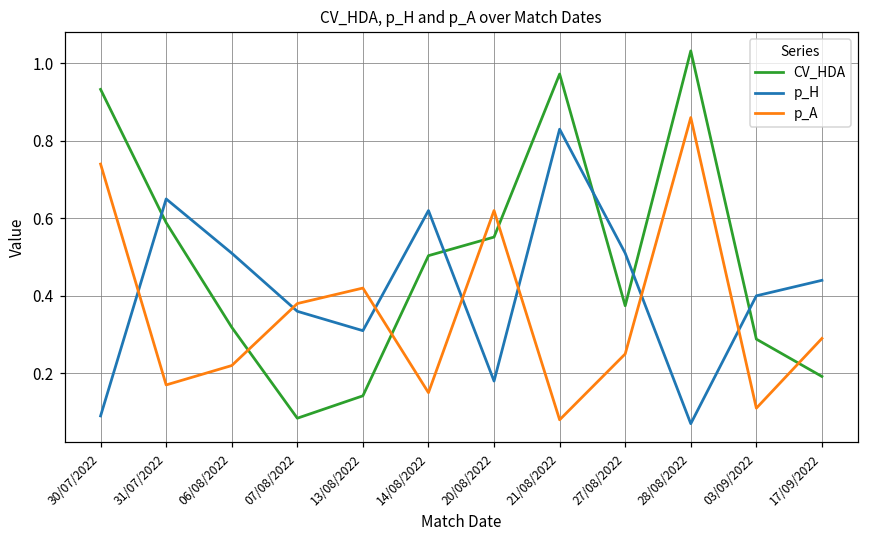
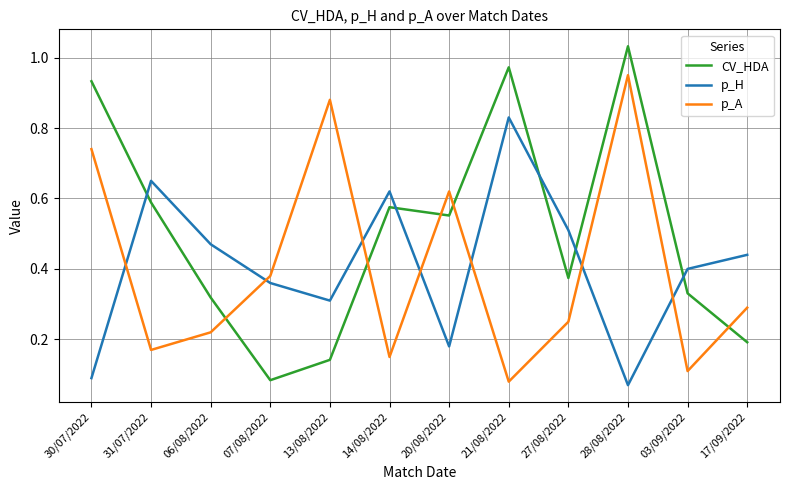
  {
    "CV_HDA": {
      "30/07/2022": 0.93,
      "31/07/2022": 0.59,
      "06/08/2022": 0.32,
      "07/08/2022": 0.08,
      "13/08/2022": 0.14,
-     "14/08/2022": 0.50,
+     "14/08/2022": 0.58,
      "20/08/2022": 0.55,
      "21/08/2022": 0.97,
      "27/08/2022": 0.37,
      "28/08/2022": 1.03,
-     "03/09/2022": 0.29,
+     "03/09/2022": 0.33,
      "17/09/2022": 0.19
    },
    "p_H": {
      "30/07/2022": 0.09,
      "31/07/2022": 0.65,
-     "06/08/2022": 0.51,
+     "06/08/2022": 0.47,
      "07/08/2022": 0.36,
      "13/08/2022": 0.31,
      "14/08/2022": 0.62,
      "20/08/2022": 0.18,
      "21/08/2022": 0.83,
      "27/08/2022": 0.51,
      "28/08/2022": 0.07,
      "03/09/2022": 0.40,
      "17/09/2022": 0.44
    },
    "p_A": {
      "30/07/2022": 0.74,
      "31/07/2022": 0.17,
      "06/08/2022": 0.22,
      "07/08/2022": 0.38,
-     "13/08/2022": 0.42,
+     "13/08/2022": 0.88,
      "14/08/2022": 0.15,
      "20/08/2022": 0.62,
      "21/08/2022": 0.08,
      "27/08/2022": 0.25,
-     "28/08/2022": 0.86,
+     "28/08/2022": 0.95,
      "03/09/2022": 0.11,
      "17/09/2022": 0.29
    }
  }
